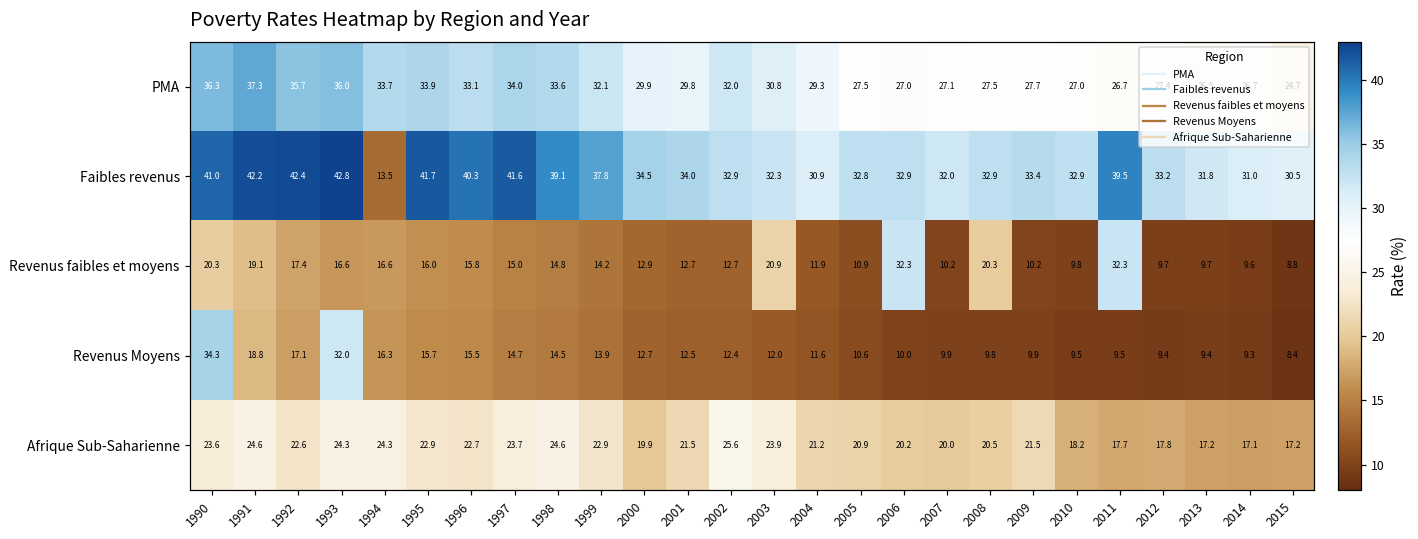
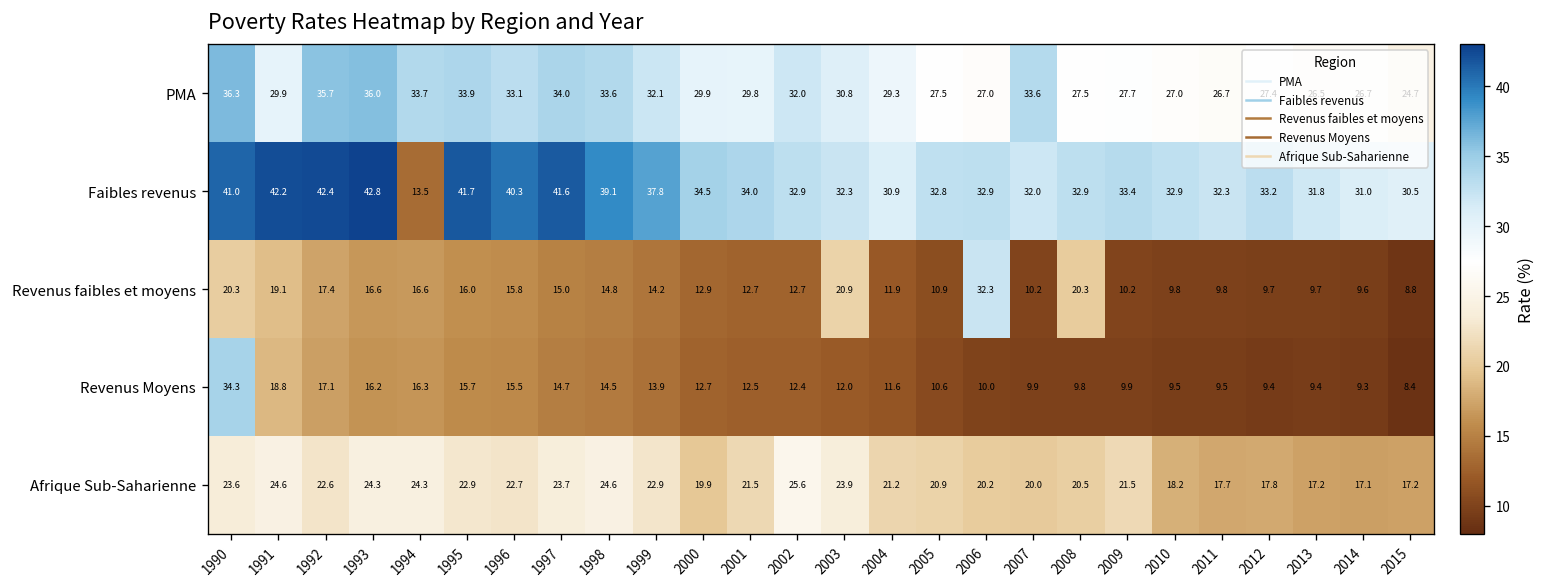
  {
    "PMA": {
      "1990": 36.3,
-     "1991": 37.3,
+     "1991": 29.9,
      "1992": 35.7,
      "1993": 36.0,
      "1994": 33.7,
      "1995": 33.9,
      "1996": 33.1,
      "1997": 34.0,
      "1998": 33.6,
      "1999": 32.1,
      "2000": 29.9,
      "2001": 29.8,
      "2002": 32.0,
      "2003": 30.8,
      "2004": 29.3,
      "2005": 27.5,
      "2006": 27.0,
-     "2007": 27.1,
+     "2007": 33.6,
      "2008": 27.5,
      "2009": 27.7,
      "2010": 27.0,
      "2011": 26.7
    },
    "Faibles revenus": {
      "1990": 41.0,
      "1991": 42.2,
      "1992": 42.4,
      "1993": 42.8,
      "1994": 13.5,
      "1995": 41.7,
      "1996": 40.3,
      "1997": 41.6,
      "1998": 39.1,
      "1999": 37.8,
      "2000": 34.5,
      "2001": 34.0,
      "2002": 32.9,
      "2003": 32.3,
      "2004": 30.9,
      "2005": 32.8,
      "2006": 32.9,
      "2007": 32.0,
      "2008": 32.9,
      "2009": 33.4,
      "2010": 32.9,
-     "2011": 39.5,
+     "2011": 32.3,
      "2012": 33.2,
      "2013": 31.8,
      "2014": 31.0,
      "2015": 30.5
    },
    "Revenus faibles et moyens": {
      "1990": 20.3,
      "1991": 19.1,
      "1992": 17.4,
      "1993": 16.6,
      "1994": 16.6,
      "1995": 16.0,
      "1996": 15.8,
      "1997": 15.0,
      "1998": 14.8,
      "1999": 14.2,
      "2000": 12.9,
      "2001": 12.7,
      "2002": 12.7,
      "2003": 20.9,
      "2004": 11.9,
      "2005": 10.9,
      "2006": 32.3,
      "2007": 10.2,
      "2008": 20.3,
      "2009": 10.2,
      "2010": 9.8,
-     "2011": 32.3,
+     "2011": 9.8,
      "2012": 9.7,
      "2013": 9.7,
      "2014": 9.6,
      "2015": 8.8
    },
    "Revenus Moyens": {
      "1990": 34.3,
      "1991": 18.8,
      "1992": 17.1,
-     "1993": 32.0,
+     "1993": 16.2,
      "1994": 16.3,
      "1995": 15.7,
      "1996": 15.5,
      "1997": 14.7,
      "1998": 14.5,
      "1999": 13.9,
      "2000": 12.7,
      "2001": 12.5,
      "2002": 12.4,
      "2003": 12.0,
      "2004": 11.6,
      "2005": 10.6,
      "2006": 10.0,
      "2007": 9.9,
      "2008": 9.8,
      "2009": 9.9,
      "2010": 9.5,
      "2011": 9.5,
      "2012": 9.4,
      "2013": 9.4,
      "2014": 9.3,
      "2015": 8.4
    },
    "Afrique Sub-Saharienne": {
      "1990": 23.6,
      "1991": 24.6,
      "1992": 22.6,
      "1993": 24.3,
      "1994": 24.3,
      "1995": 22.9,
      "1996": 22.7,
      "1997": 23.7,
      "1998": 24.6,
      "1999": 22.9,
      "2000": 19.9,
      "2001": 21.5,
      "2002": 25.6,
      "2003": 23.9,
      "2004": 21.2,
      "2005": 20.9,
      "2006": 20.2,
      "2007": 20.0,
      "2008": 20.5,
      "2009": 21.5,
      "2010": 18.2,
      "2011": 17.7,
      "2012": 17.8,
      "2013": 17.2,
      "2014": 17.1,
      "2015": 17.2
    }
  }
